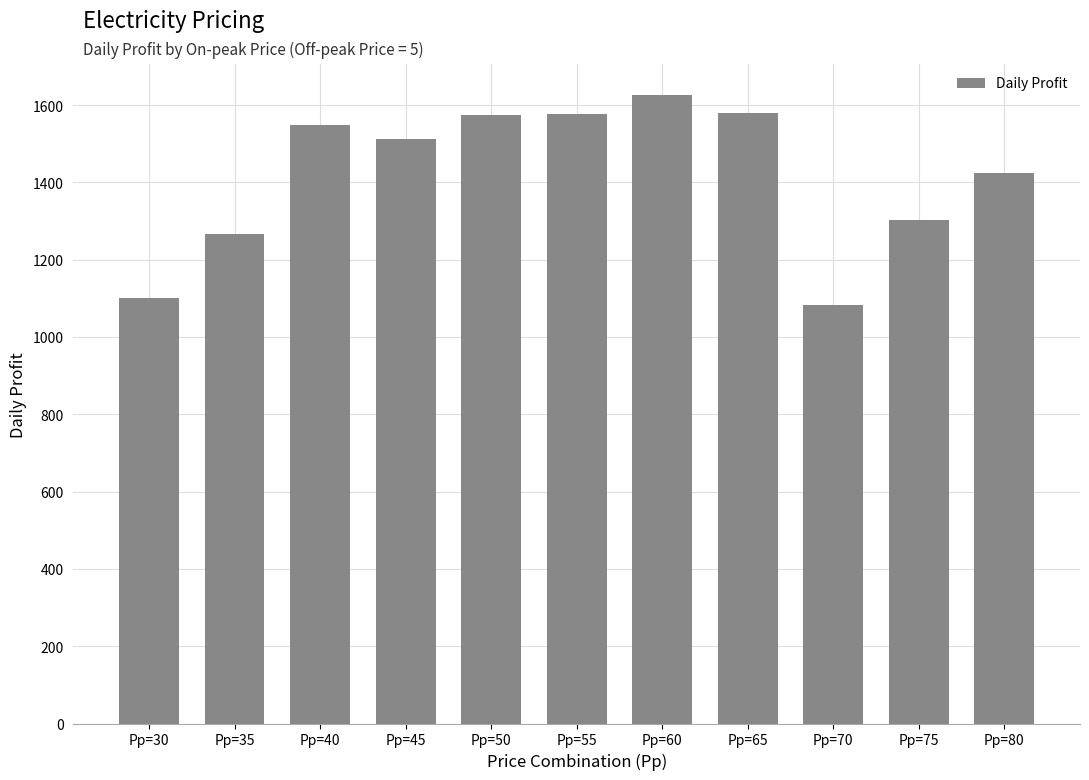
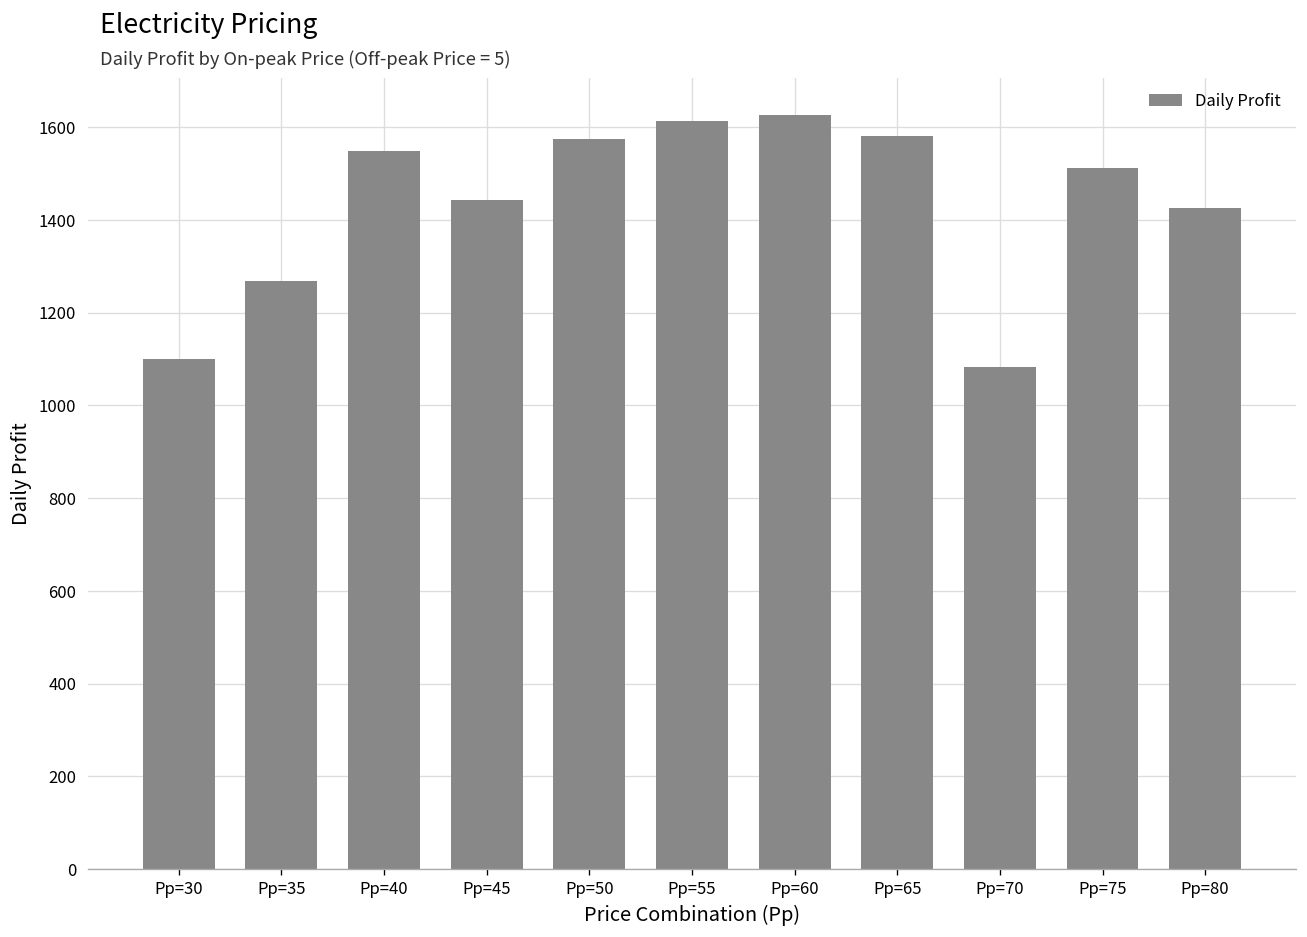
  {
    "Pp=30": 1100,
    "Pp=35": 1270,
    "Pp=40": 1550,
-   "Pp=45": 1510,
+   "Pp=45": 1440,
    "Pp=50": 1580,
-   "Pp=55": 1580,
+   "Pp=55": 1610,
    "Pp=60": 1630,
    "Pp=65": 1580,
    "Pp=70": 1080,
-   "Pp=75": 1300,
+   "Pp=75": 1510,
    "Pp=80": 1430
  }
